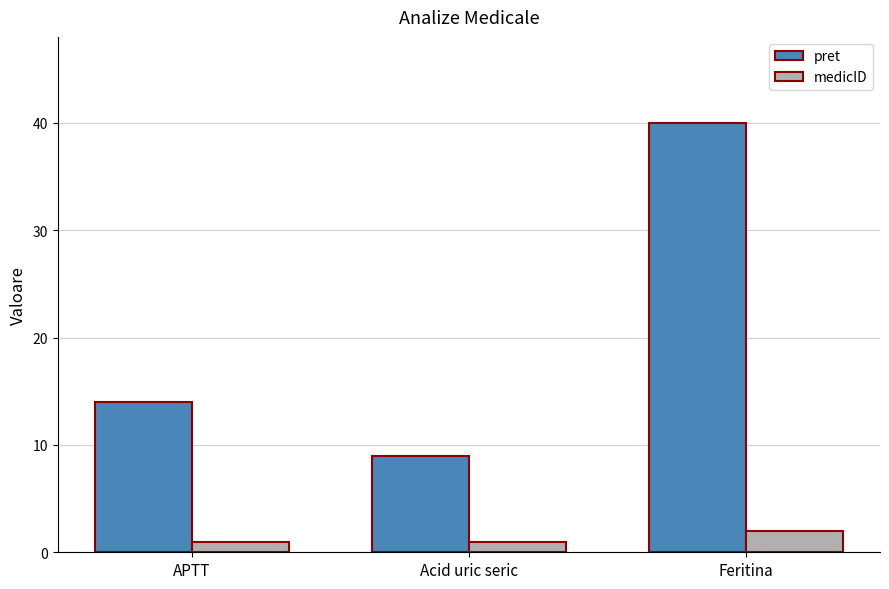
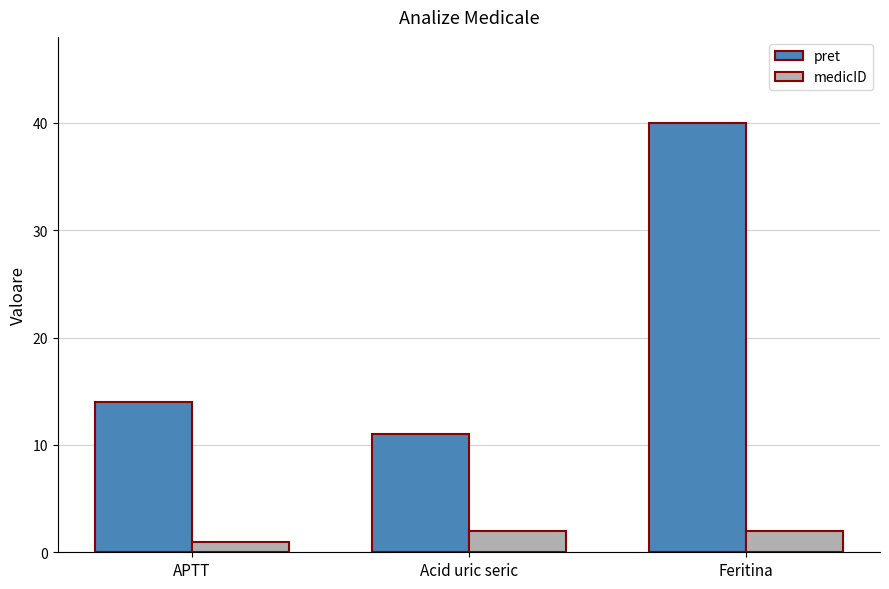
  {
    "pret": {
      "APTT": 14,
-     "Acid uric seric": 9,
+     "Acid uric seric": 11,
      "Feritina": 40
    },
    "medicID": {
      "APTT": 1,
-     "Acid uric seric": 1,
+     "Acid uric seric": 2,
      "Feritina": 2
    }
  }
